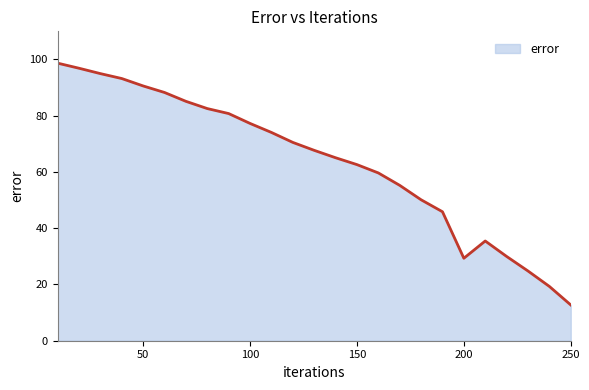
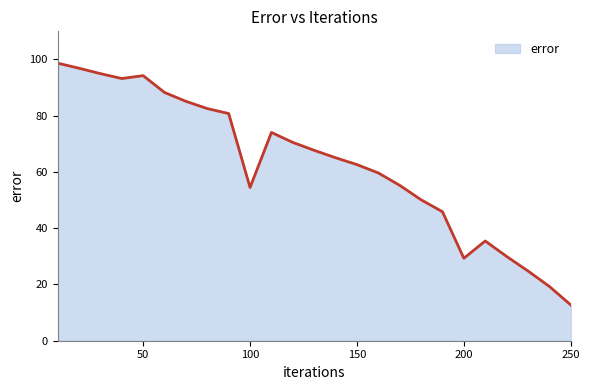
  {
-   "50": 91,
-   "100": 77,
+   "50": 94,
+   "100": 54,
    "150": 63,
    "200": 29,
    "250": 13
  }
